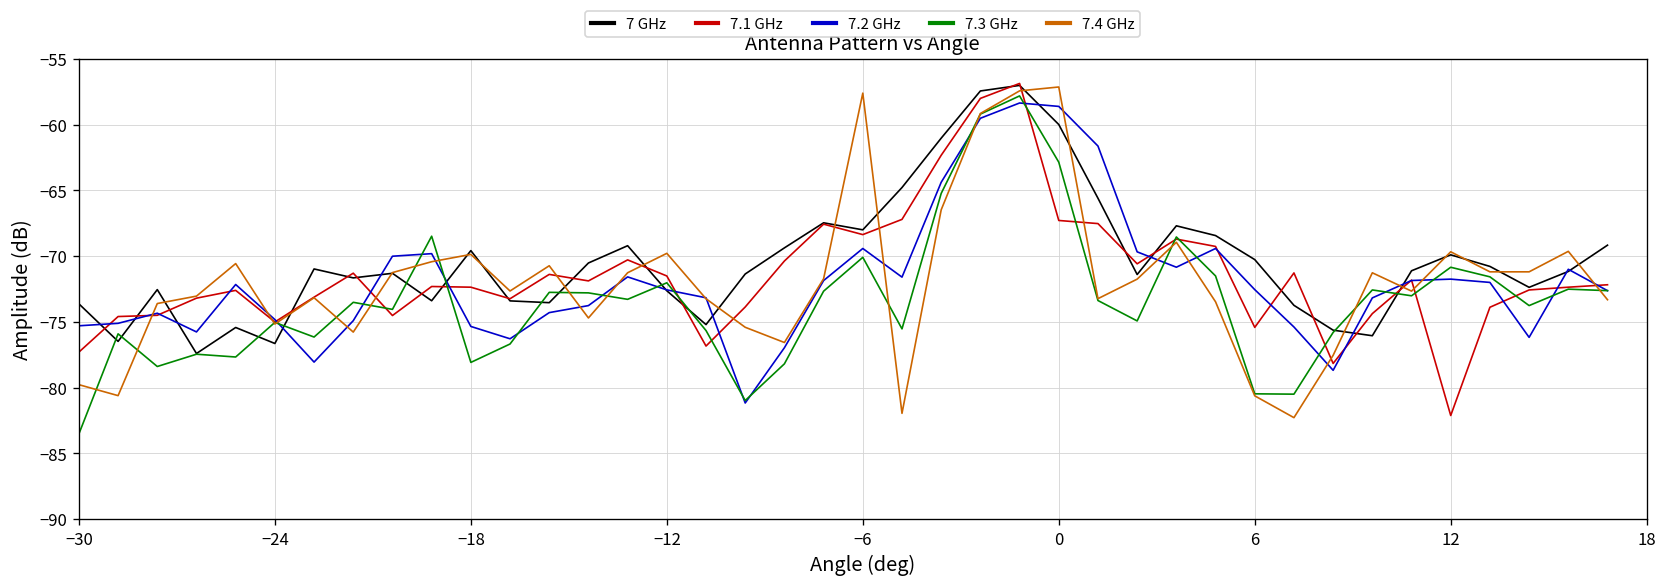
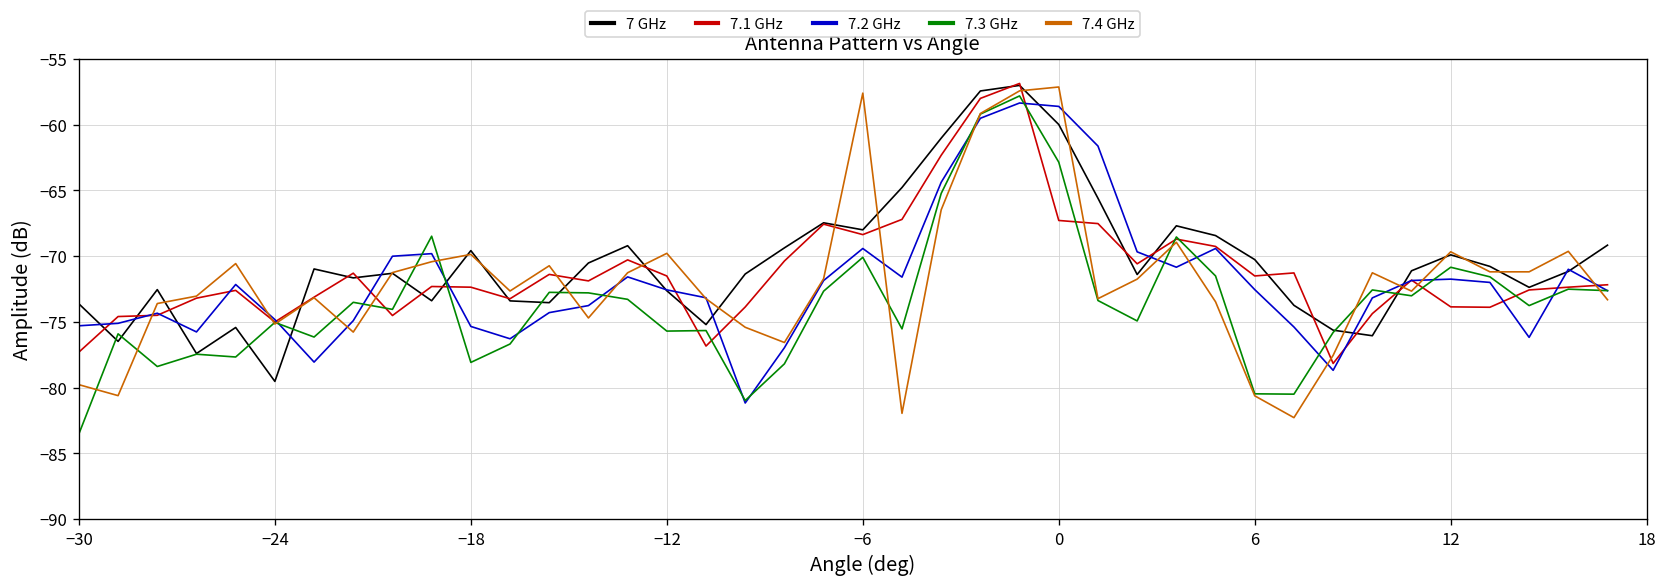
  {
    "7 GHz": {
      "−30": -73.6,
-     "−24": -76.6,
+     "−24": -79.5,
      "−18": -69.6,
      "−6": -68.0,
      "0": -60.0,
      "6": -70.3
    },
    "7.1 GHz": {
      "−30": -77.3,
      "−18": -72.4,
      "−12": -71.5,
      "−6": -68.4,
      "0": -67.3,
-     "6": -75.4,
-     "12": -82.1
+     "6": -71.5,
+     "12": -73.9
    },
    "7.2 GHz": {
      "−30": -75.3,
      "−18": -75.3,
      "−6": -69.4,
      "0": -58.6,
      "6": -72.5,
      "12": -71.7
    },
    "7.3 GHz": {
      "−30": -83.5,
      "−18": -78.1,
-     "−12": -72.0,
+     "−12": -75.7,
      "−6": -70.1,
      "0": -62.9,
      "12": -70.8
    },
    "7.4 GHz": {
      "−30": -79.8,
      "−18": -69.9,
      "−12": -69.8,
      "−6": -57.6,
      "0": -57.1
    }
  }
